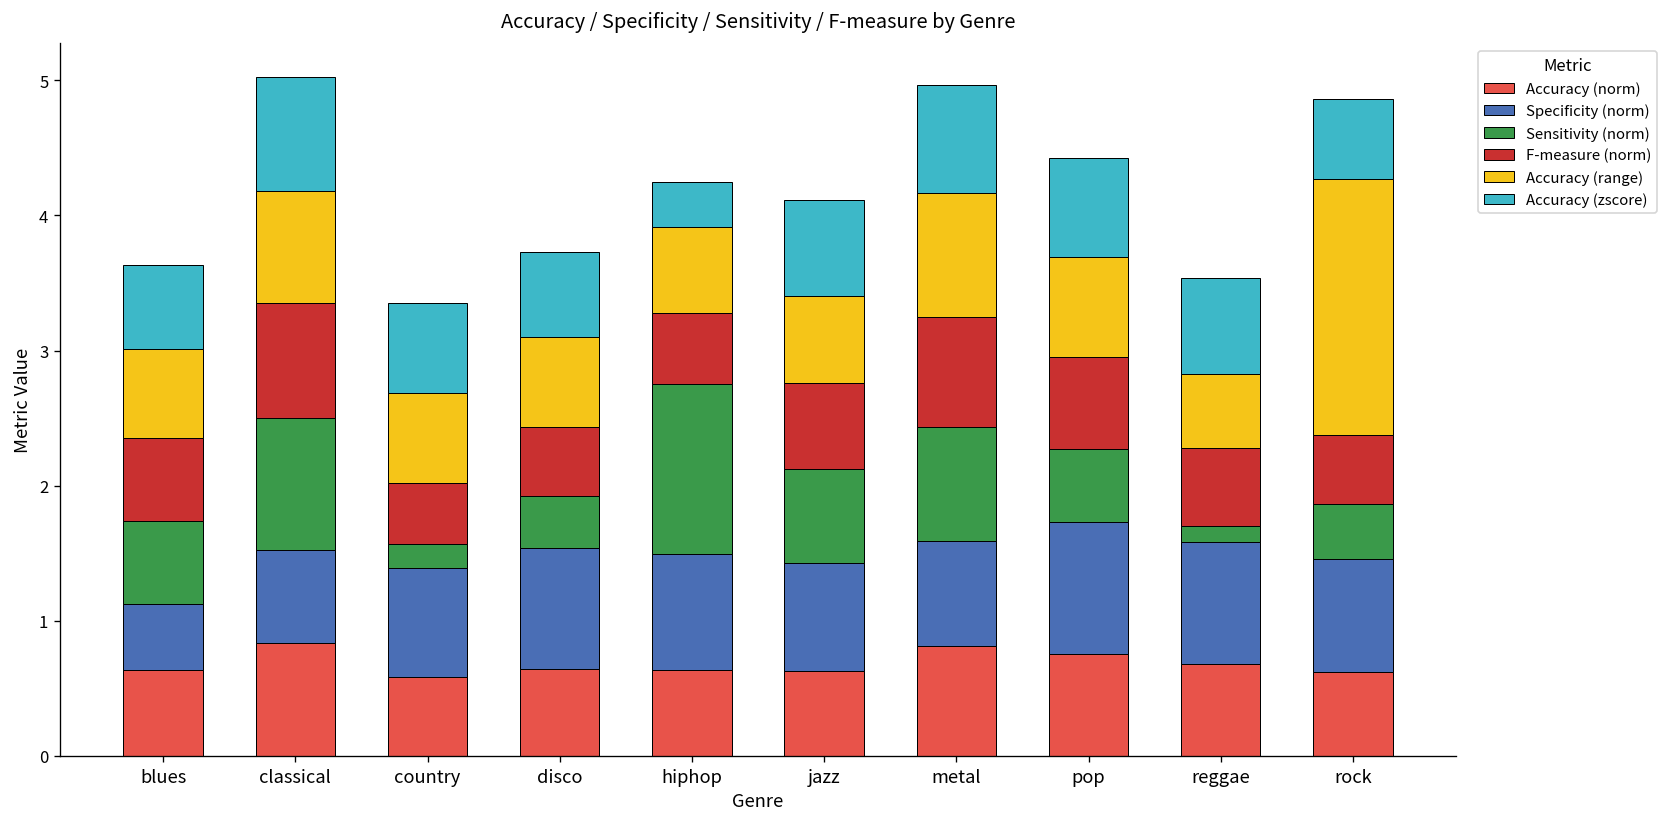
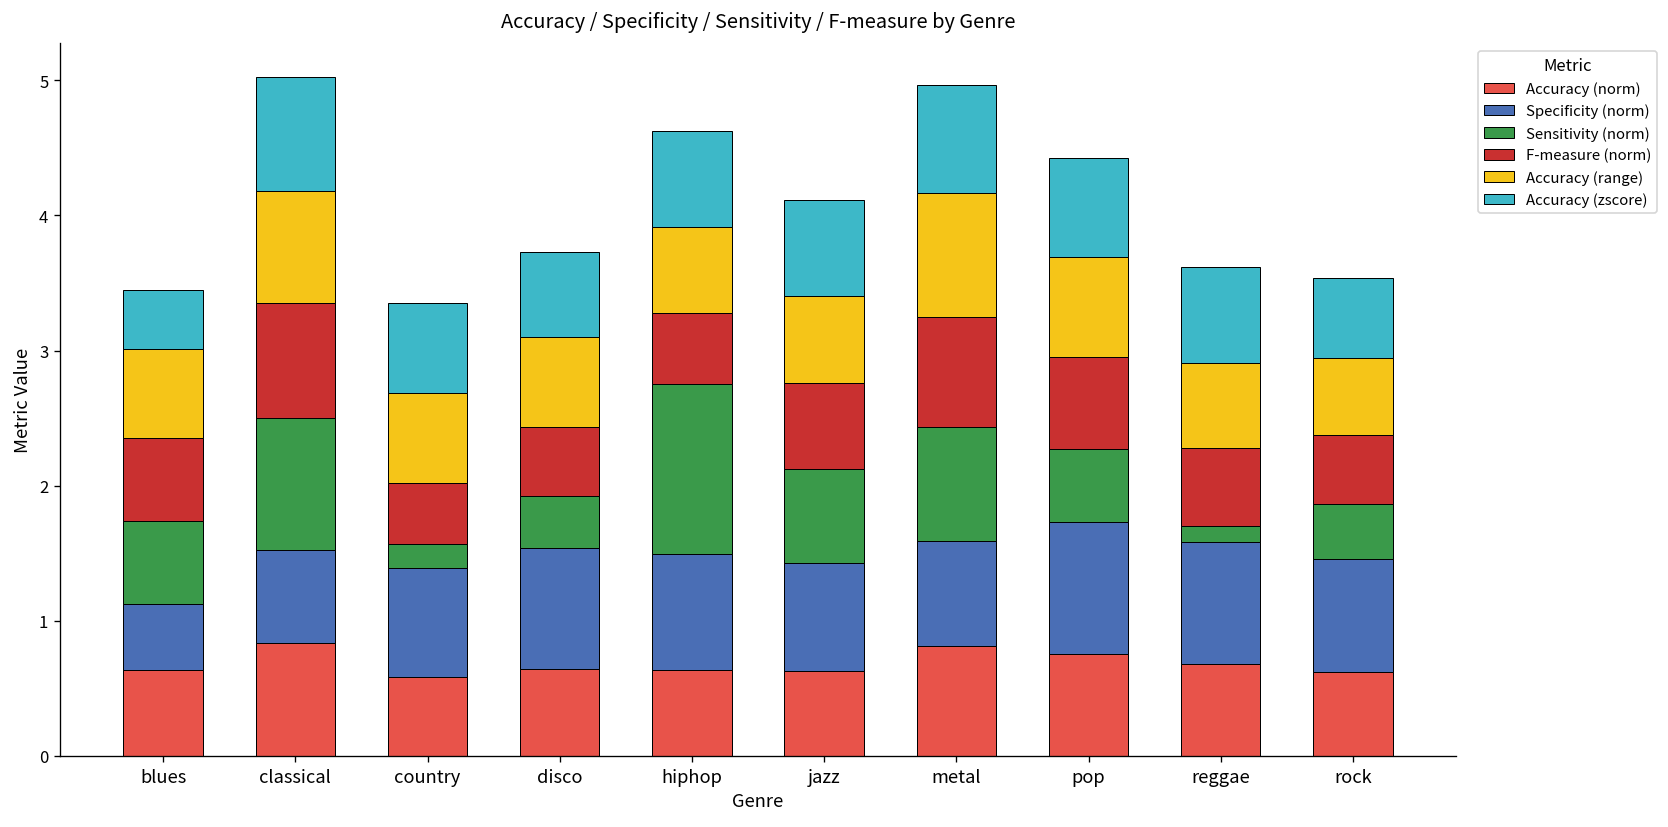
  {
    "Specificity (norm)": {
      "blues": 0.49,
      "classical": 0.69,
      "country": 0.81,
      "disco": 0.90,
      "hiphop": 0.86,
      "jazz": 0.80,
      "metal": 0.78,
      "pop": 0.97,
      "reggae": 0.91,
      "rock": 0.83
    },
    "Sensitivity (norm)": {
      "blues": 0.62,
      "classical": 0.98,
      "country": 0.17,
      "disco": 0.38,
      "hiphop": 1.26,
      "jazz": 0.70,
      "metal": 0.84,
      "pop": 0.54,
      "reggae": 0.11,
      "rock": 0.41
    },
    "Accuracy (range)": {
      "blues": 0.66,
      "classical": 0.83,
      "country": 0.67,
      "disco": 0.67,
      "hiphop": 0.63,
      "jazz": 0.64,
      "metal": 0.92,
      "pop": 0.73,
-     "reggae": 0.55,
-     "rock": 1.89
+     "reggae": 0.63,
+     "rock": 0.56
    },
    "Accuracy (zscore)": {
-     "blues": 0.62,
+     "blues": 0.44,
      "classical": 0.84,
      "country": 0.67,
      "disco": 0.63,
-     "hiphop": 0.33,
+     "hiphop": 0.71,
      "jazz": 0.70,
      "metal": 0.80,
      "pop": 0.74,
      "reggae": 0.71,
      "rock": 0.59
    }
  }
